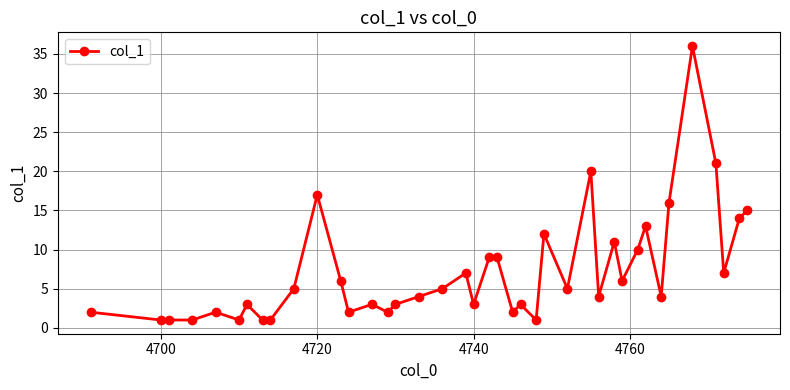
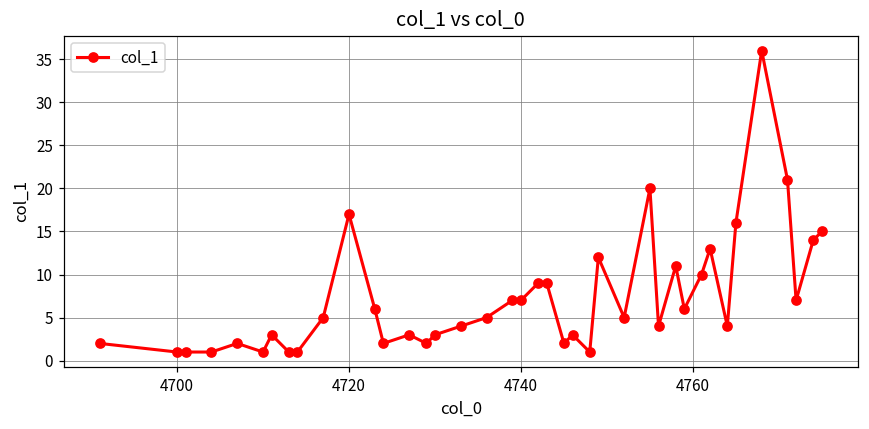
  {
    "4700": 1,
    "4720": 17,
-   "4740": 3
+   "4740": 7
  }
